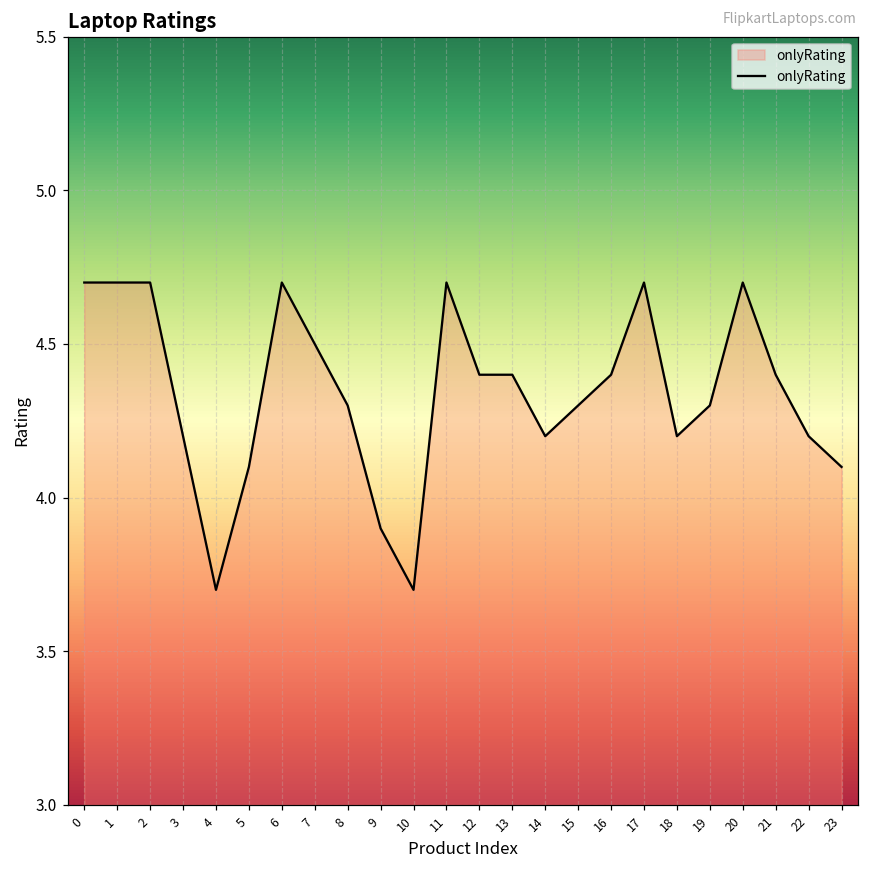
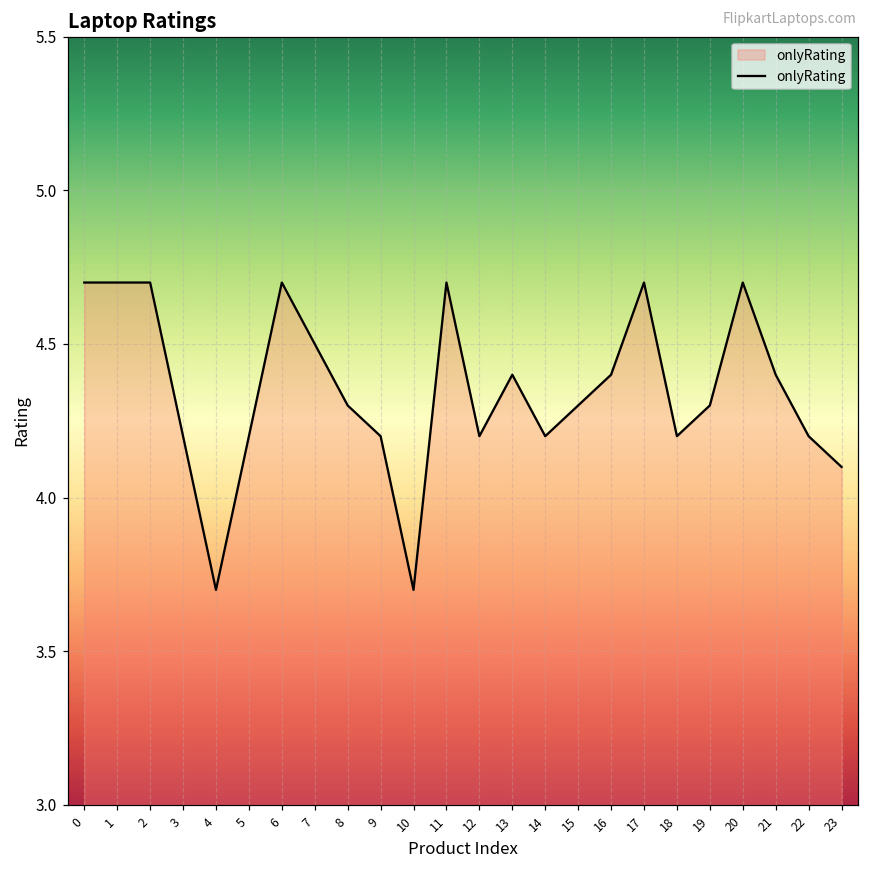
  {
    "0": 4.7,
    "1": 4.7,
    "2": 4.7,
    "3": 4.2,
    "4": 3.7,
-   "5": 4.1,
+   "5": 4.2,
    "6": 4.7,
    "7": 4.5,
    "8": 4.3,
-   "9": 3.9,
+   "9": 4.2,
    "10": 3.7,
    "11": 4.7,
-   "12": 4.4,
+   "12": 4.2,
    "13": 4.4,
    "14": 4.2,
    "15": 4.3,
    "16": 4.4,
    "17": 4.7,
    "18": 4.2,
    "19": 4.3,
    "20": 4.7,
    "21": 4.4,
    "22": 4.2,
    "23": 4.1
  }
